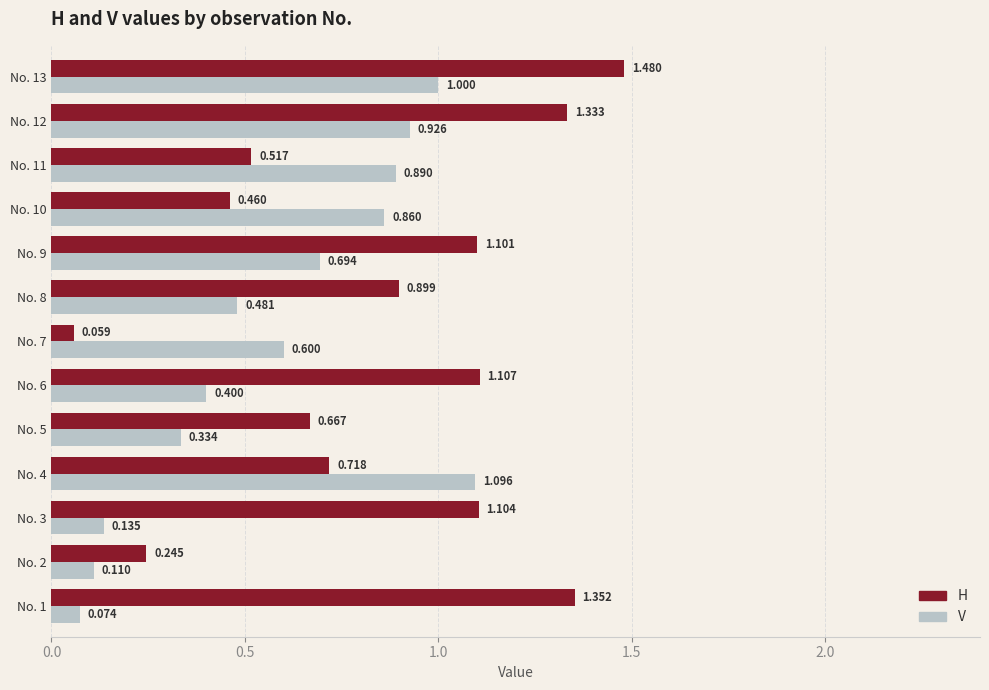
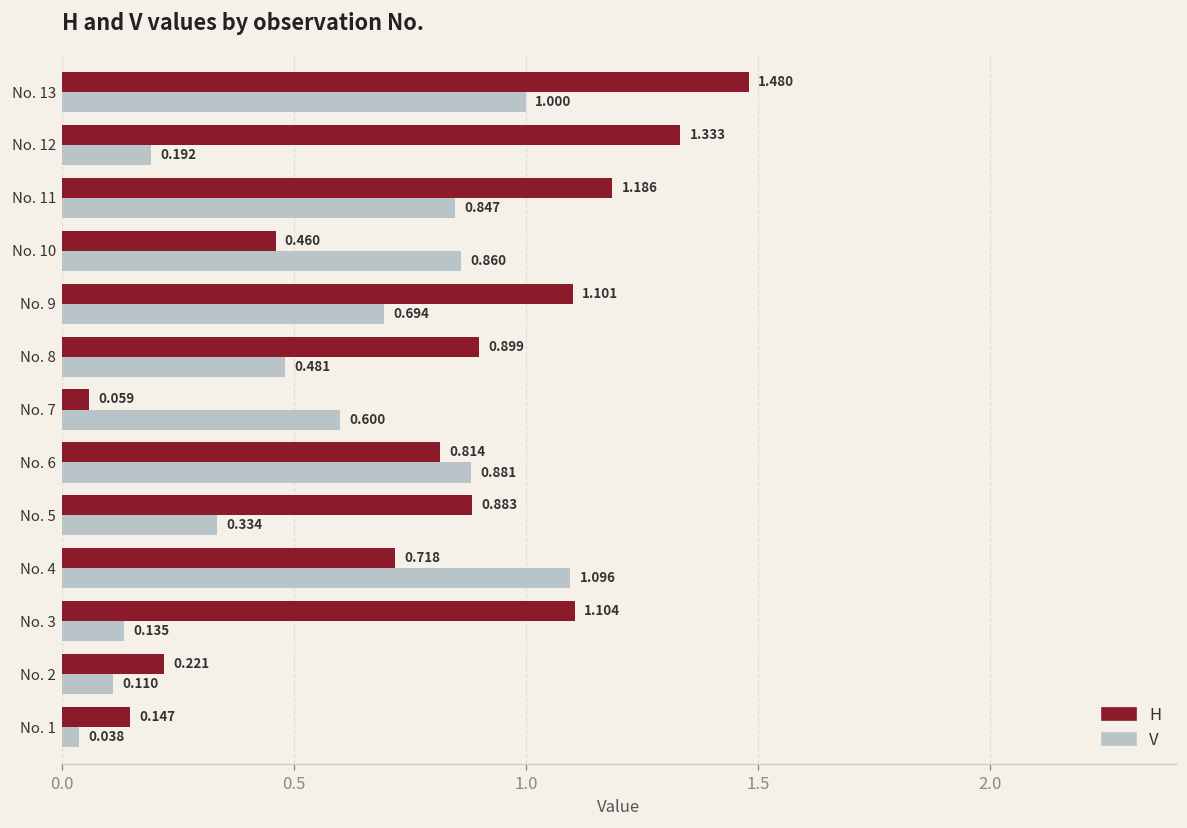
  {
    "H": {
      "No. 13": 1.480,
      "No. 12": 1.333,
-     "No. 11": 0.517,
+     "No. 11": 1.186,
      "No. 10": 0.460,
      "No. 9": 1.101,
      "No. 8": 0.899,
      "No. 7": 0.059,
-     "No. 6": 1.107,
-     "No. 5": 0.667,
+     "No. 6": 0.814,
+     "No. 5": 0.883,
      "No. 4": 0.718,
      "No. 3": 1.104,
-     "No. 2": 0.245,
-     "No. 1": 1.352
+     "No. 2": 0.221,
+     "No. 1": 0.147
    },
    "V": {
      "No. 13": 1.000,
-     "No. 12": 0.926,
-     "No. 11": 0.890,
+     "No. 12": 0.192,
+     "No. 11": 0.847,
      "No. 10": 0.860,
      "No. 9": 0.694,
      "No. 8": 0.481,
      "No. 7": 0.600,
-     "No. 6": 0.400,
+     "No. 6": 0.881,
      "No. 5": 0.334,
      "No. 4": 1.096,
      "No. 3": 0.135,
      "No. 2": 0.110,
-     "No. 1": 0.074
+     "No. 1": 0.038
    }
  }
